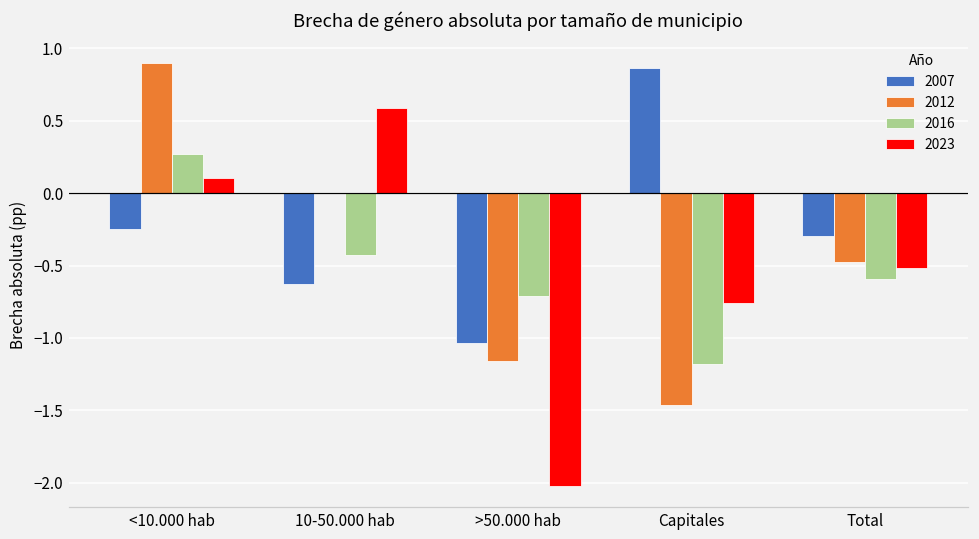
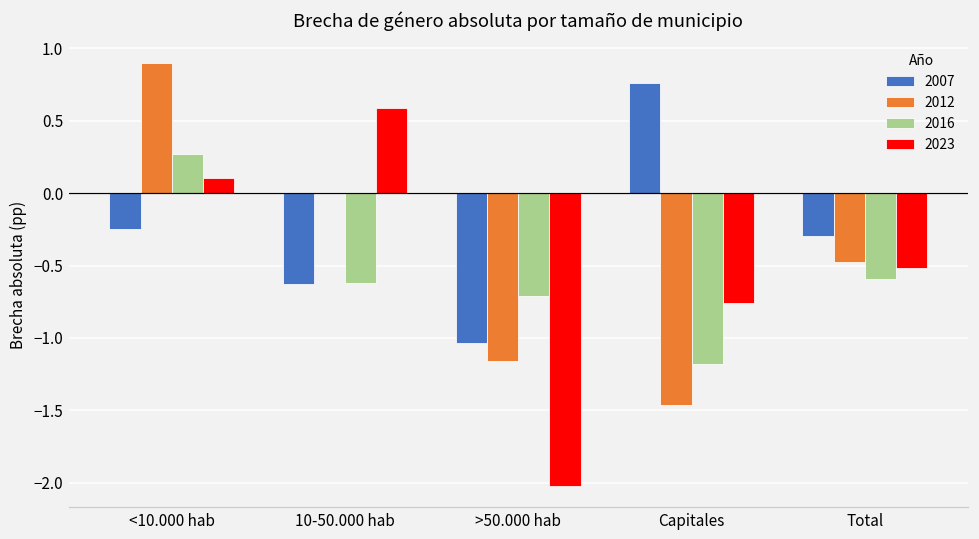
  {
    "2007": {
      "<10.000 hab": -0.25,
      "10-50.000 hab": -0.63,
      ">50.000 hab": -1.04,
-     "Capitales": 0.86,
+     "Capitales": 0.76,
      "Total": -0.29
    },
    "2012": {
      "<10.000 hab": 0.90,
      ">50.000 hab": -1.16,
      "Capitales": -1.46,
      "Total": -0.47
    },
    "2016": {
      "<10.000 hab": 0.27,
-     "10-50.000 hab": -0.43,
+     "10-50.000 hab": -0.62,
      ">50.000 hab": -0.71,
      "Capitales": -1.18,
      "Total": -0.60
    },
    "2023": {
      "<10.000 hab": 0.11,
      "10-50.000 hab": 0.59,
      ">50.000 hab": -2.02,
      "Capitales": -0.76,
      "Total": -0.52
    }
  }
